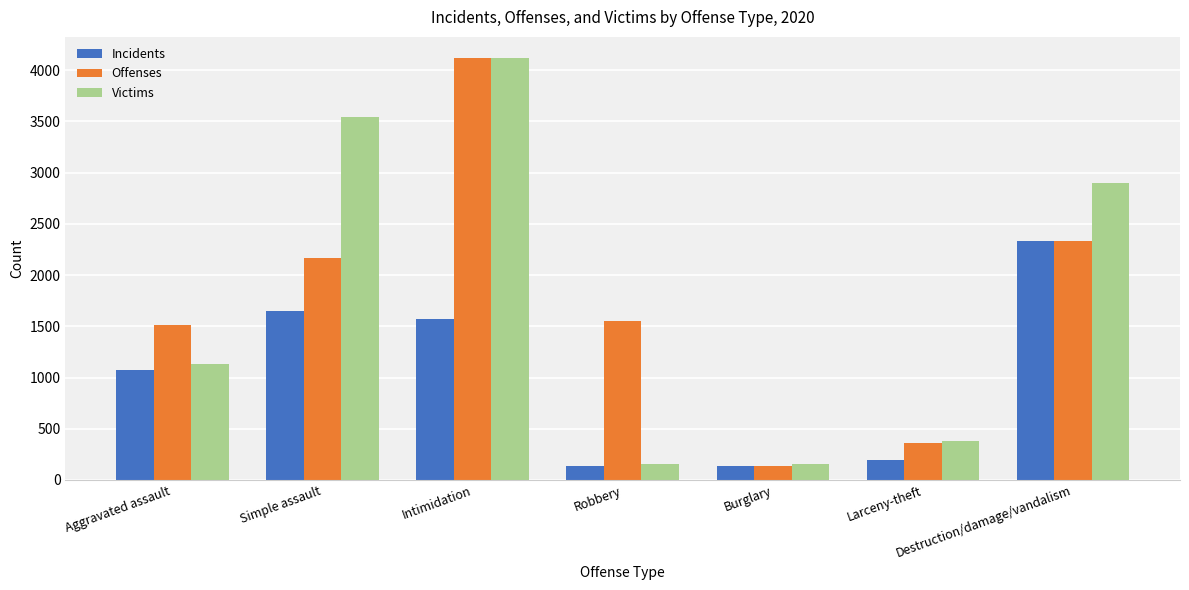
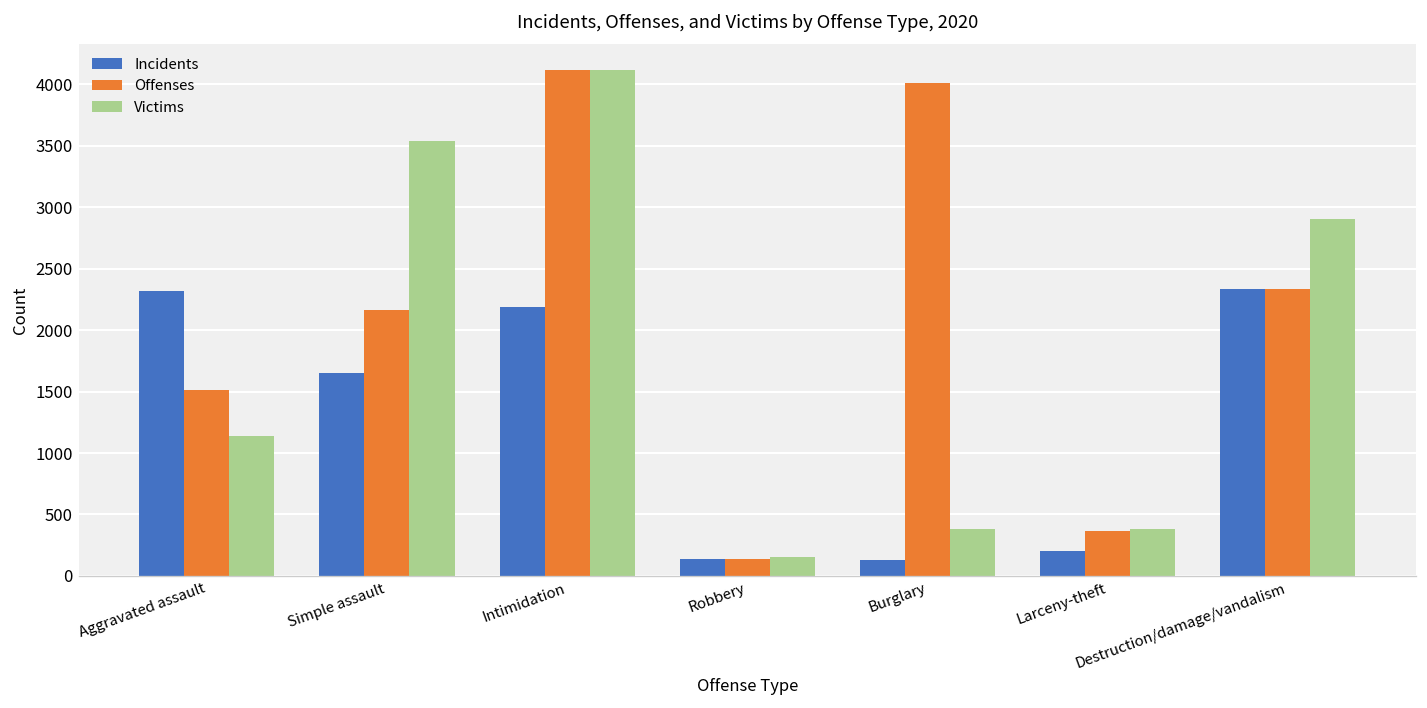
  {
    "Incidents": {
-     "Aggravated assault": 1070,
+     "Aggravated assault": 2320,
      "Simple assault": 1650,
-     "Intimidation": 1570,
+     "Intimidation": 2190,
      "Robbery": 140,
      "Burglary": 130,
      "Larceny-theft": 200,
      "Destruction/damage/vandalism": 2330
    },
    "Offenses": {
      "Aggravated assault": 1520,
      "Simple assault": 2170,
      "Intimidation": 4120,
-     "Robbery": 1550,
-     "Burglary": 130,
+     "Robbery": 140,
+     "Burglary": 4010,
      "Larceny-theft": 360,
      "Destruction/damage/vandalism": 2330
    },
    "Victims": {
      "Aggravated assault": 1140,
      "Simple assault": 3540,
      "Intimidation": 4120,
      "Robbery": 160,
-     "Burglary": 150,
+     "Burglary": 390,
      "Larceny-theft": 380,
      "Destruction/damage/vandalism": 2900
    }
  }
